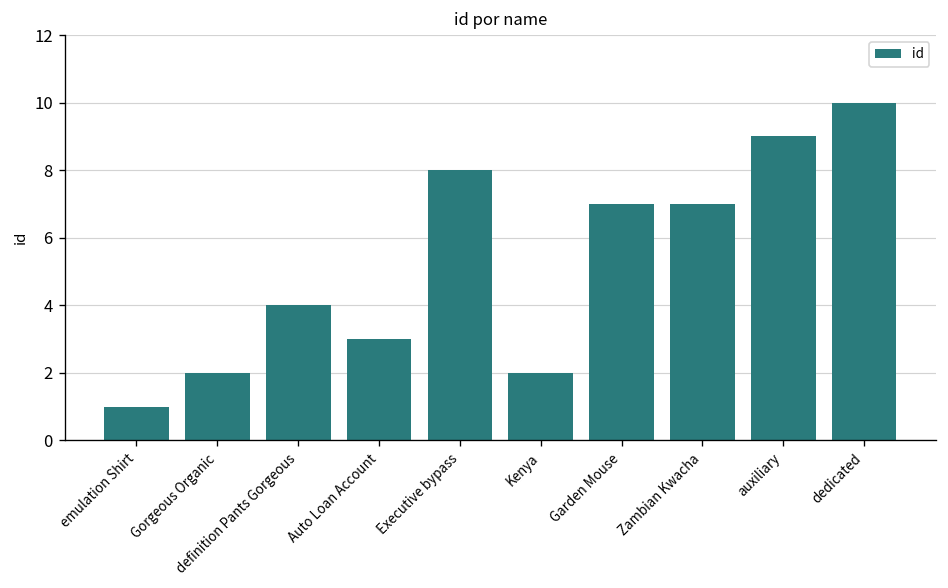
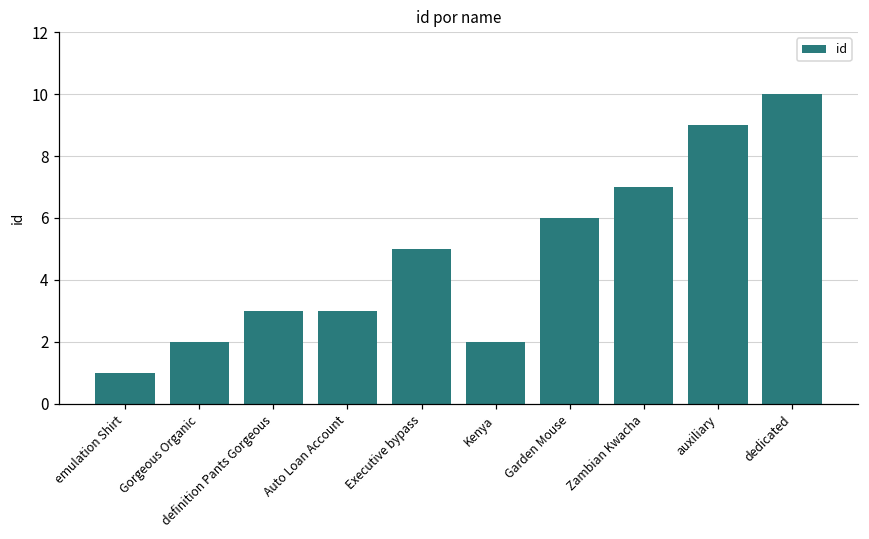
  {
    "emulation Shirt": 1,
    "Gorgeous Organic": 2,
-   "definition Pants Gorgeous": 4,
+   "definition Pants Gorgeous": 3,
    "Auto Loan Account": 3,
-   "Executive bypass": 8,
+   "Executive bypass": 5,
    "Kenya": 2,
-   "Garden Mouse": 7,
+   "Garden Mouse": 6,
    "Zambian Kwacha": 7,
    "auxiliary": 9,
    "dedicated": 10
  }
